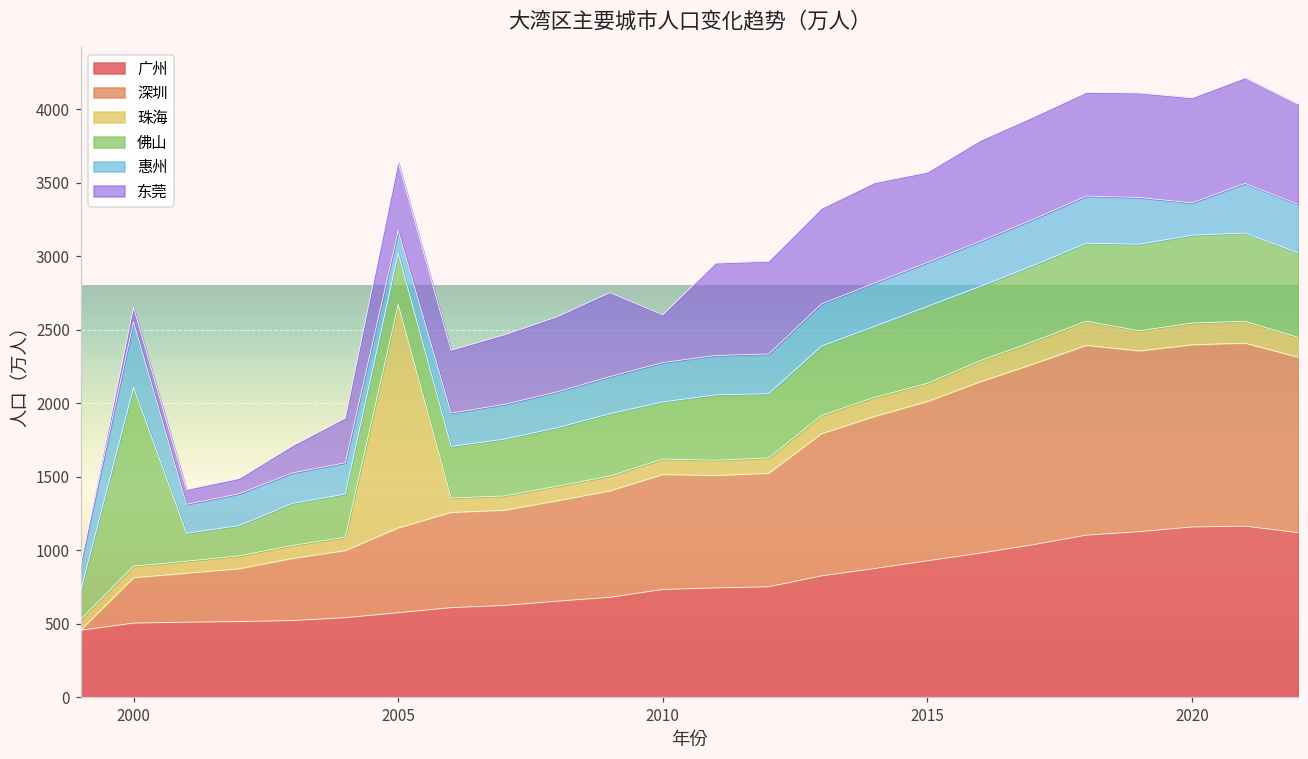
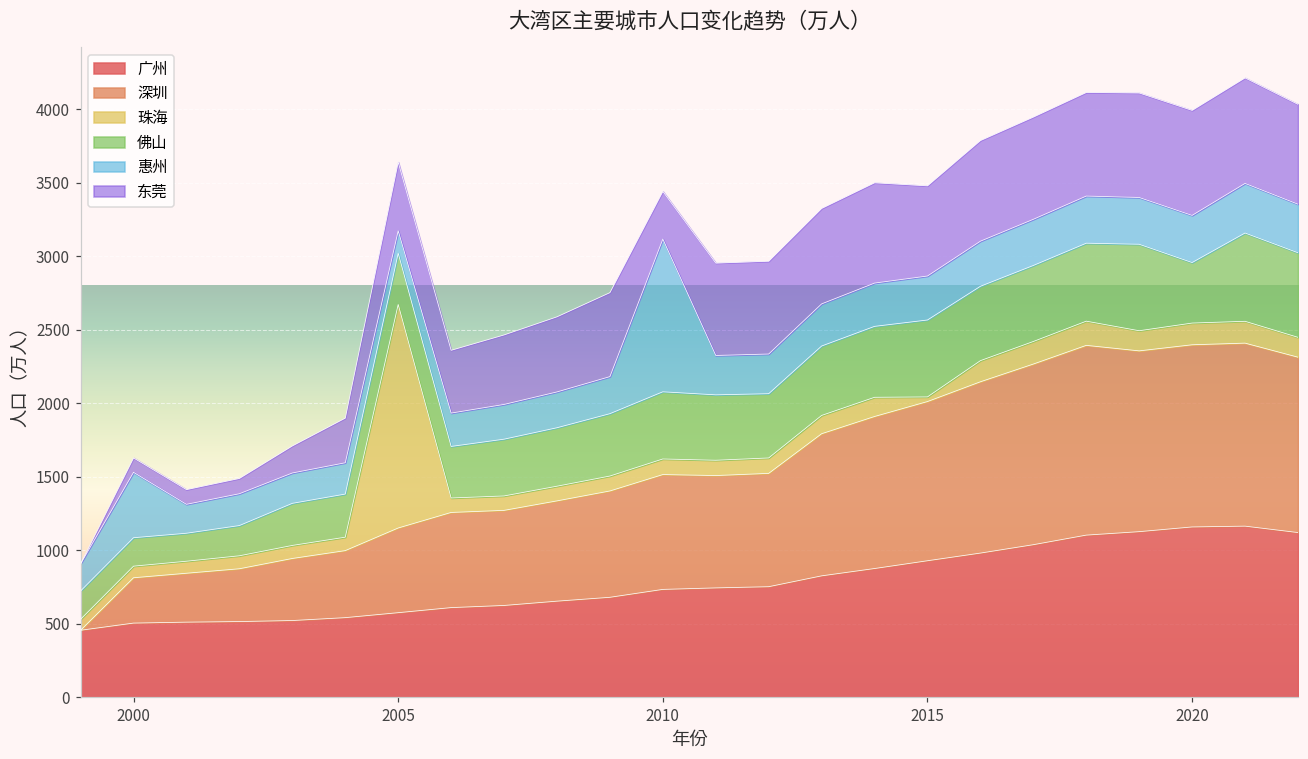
  {
    "珠海": {
      "2000": 80,
      "2005": 1520,
      "2010": 110,
-     "2015": 120,
+     "2015": 30,
      "2020": 150
    },
    "佛山": {
-     "2000": 1220,
+     "2000": 190,
      "2005": 350,
-     "2010": 390,
+     "2010": 460,
      "2015": 520,
-     "2020": 600
+     "2020": 410
    },
    "惠州": {
      "2000": 450,
      "2005": 150,
-     "2010": 270,
+     "2010": 1040,
      "2015": 300,
-     "2020": 220
+     "2020": 320
    },
    "东莞": {
      "2000": 100,
      "2005": 470,
      "2010": 320,
      "2015": 610,
      "2020": 710
    }
  }
